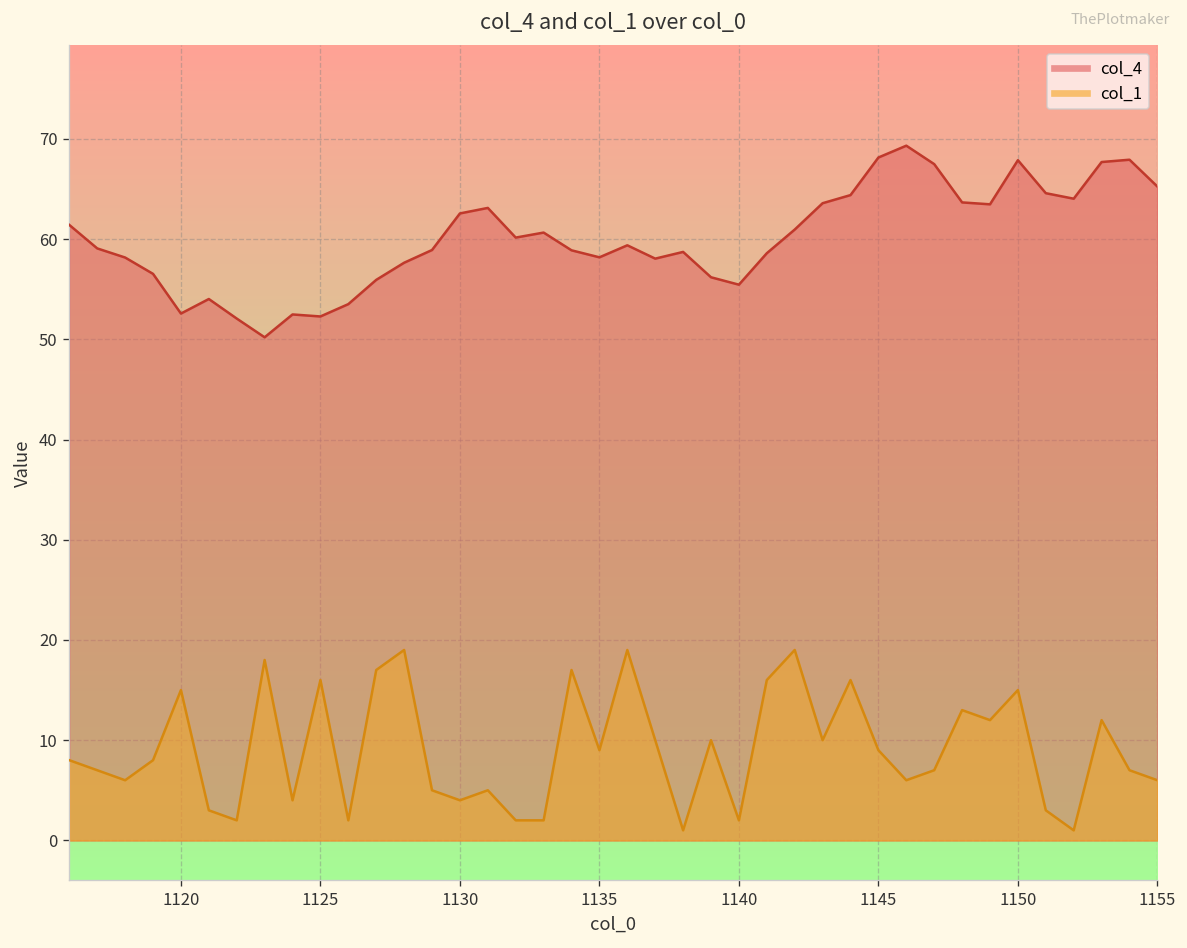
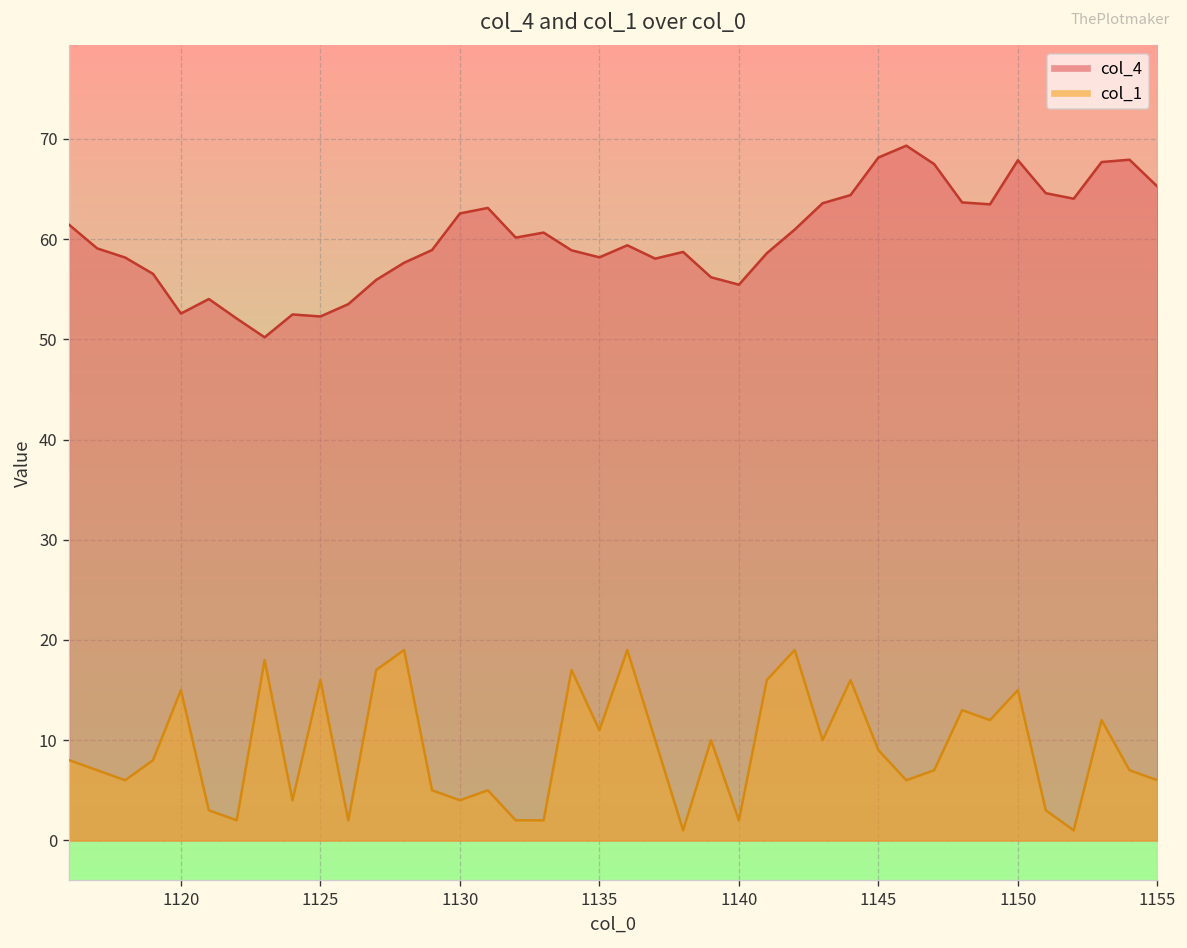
  {
    "col_4": {
      "1120": 53,
      "1125": 52,
      "1130": 63,
      "1135": 58,
      "1140": 55,
      "1145": 68,
      "1150": 68,
      "1155": 65
    },
    "col_1": {
      "1120": 15,
      "1125": 16,
      "1130": 4,
-     "1135": 9,
+     "1135": 11,
      "1140": 2,
      "1145": 9,
      "1150": 15,
      "1155": 6
    }
  }
